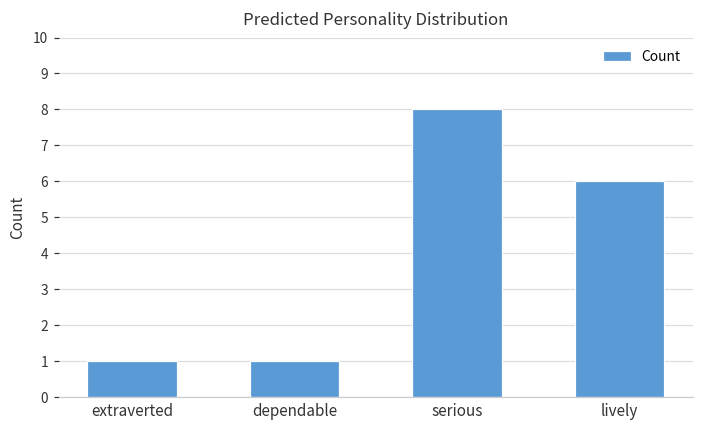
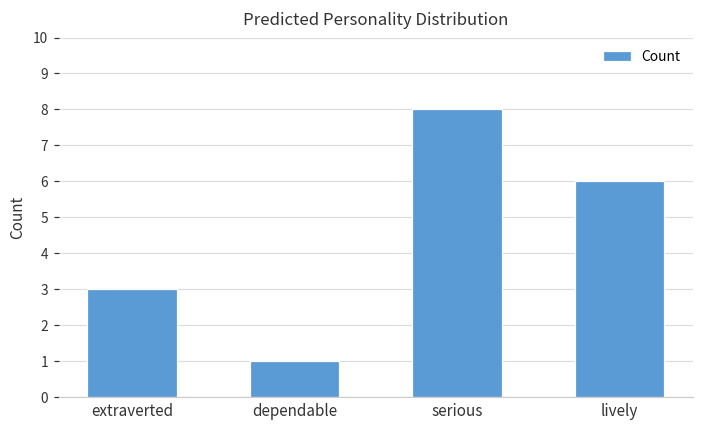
  {
-   "extraverted": 1,
+   "extraverted": 3,
    "dependable": 1,
    "serious": 8,
    "lively": 6
  }
